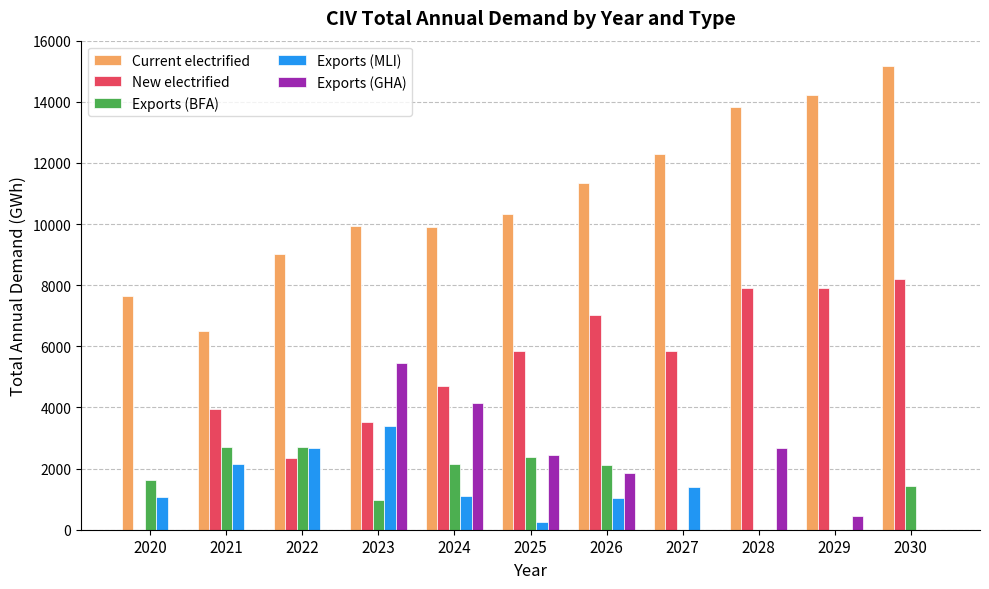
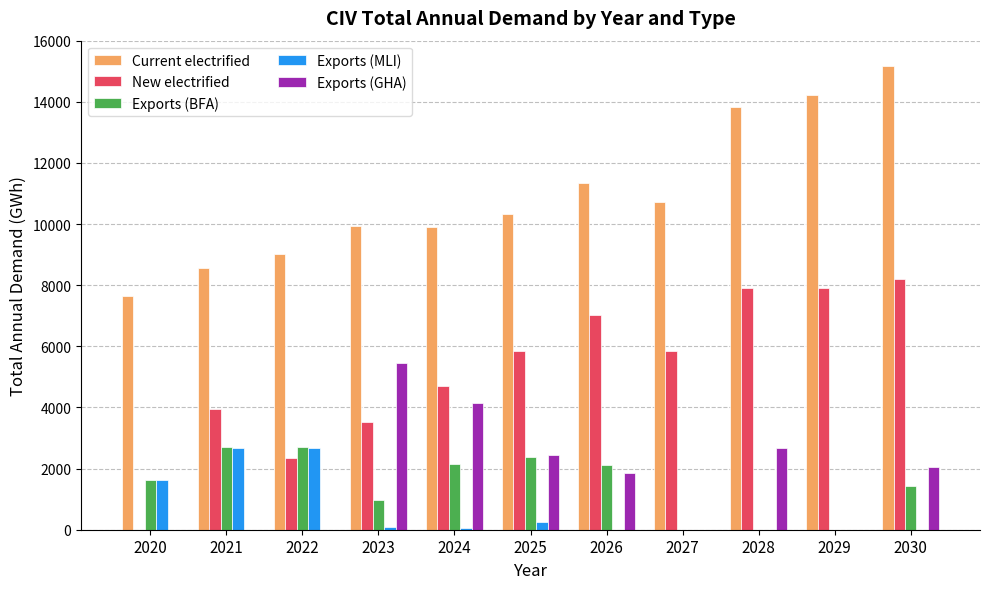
  {
    "Current electrified": {
      "2020": 7700,
-     "2021": 6500,
+     "2021": 8600,
      "2022": 9000,
      "2023": 9900,
      "2024": 9900,
      "2025": 10300,
      "2026": 11300,
-     "2027": 12300,
+     "2027": 10700,
      "2028": 13800,
      "2029": 14200,
      "2030": 15200
    },
    "New electrified": {
      "2020": 0,
      "2021": 4000,
      "2022": 2300,
      "2023": 3500,
      "2024": 4700,
      "2025": 5900,
      "2026": 7000,
      "2027": 5900,
      "2028": 7900,
      "2029": 7900,
      "2030": 8200
    },
    "Exports (BFA)": {
      "2020": 1600,
      "2021": 2700,
      "2022": 2700,
      "2023": 1000,
      "2024": 2100,
      "2025": 2400,
      "2026": 2100,
      "2027": 0,
      "2028": 0,
      "2029": 0,
      "2030": 1400
    },
    "Exports (MLI)": {
-     "2020": 1100,
-     "2021": 2100,
+     "2020": 1600,
+     "2021": 2700,
      "2022": 2700,
-     "2023": 3400,
-     "2024": 1100,
+     "2023": 100,
+     "2024": 0,
      "2025": 200,
-     "2026": 1000,
-     "2027": 1400,
+     "2026": 0,
+     "2027": 0,
      "2028": 0,
      "2029": 0,
      "2030": 0
    },
    "Exports (GHA)": {
      "2020": 0,
      "2021": 0,
      "2022": 0,
      "2023": 5500,
      "2024": 4200,
      "2025": 2400,
      "2026": 1800,
      "2027": 0,
      "2028": 2700,
-     "2029": 400,
-     "2030": 0
+     "2029": 0,
+     "2030": 2100
    }
  }
